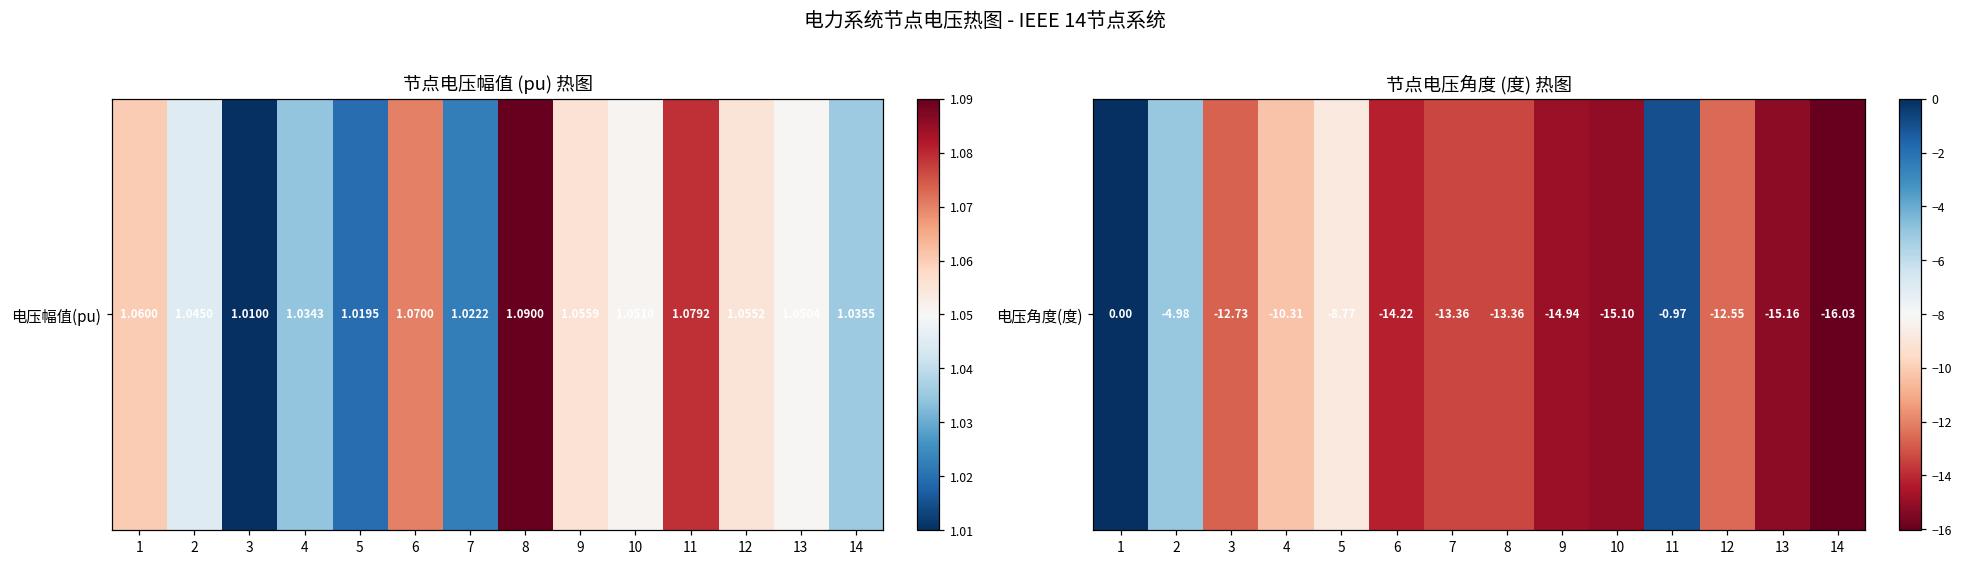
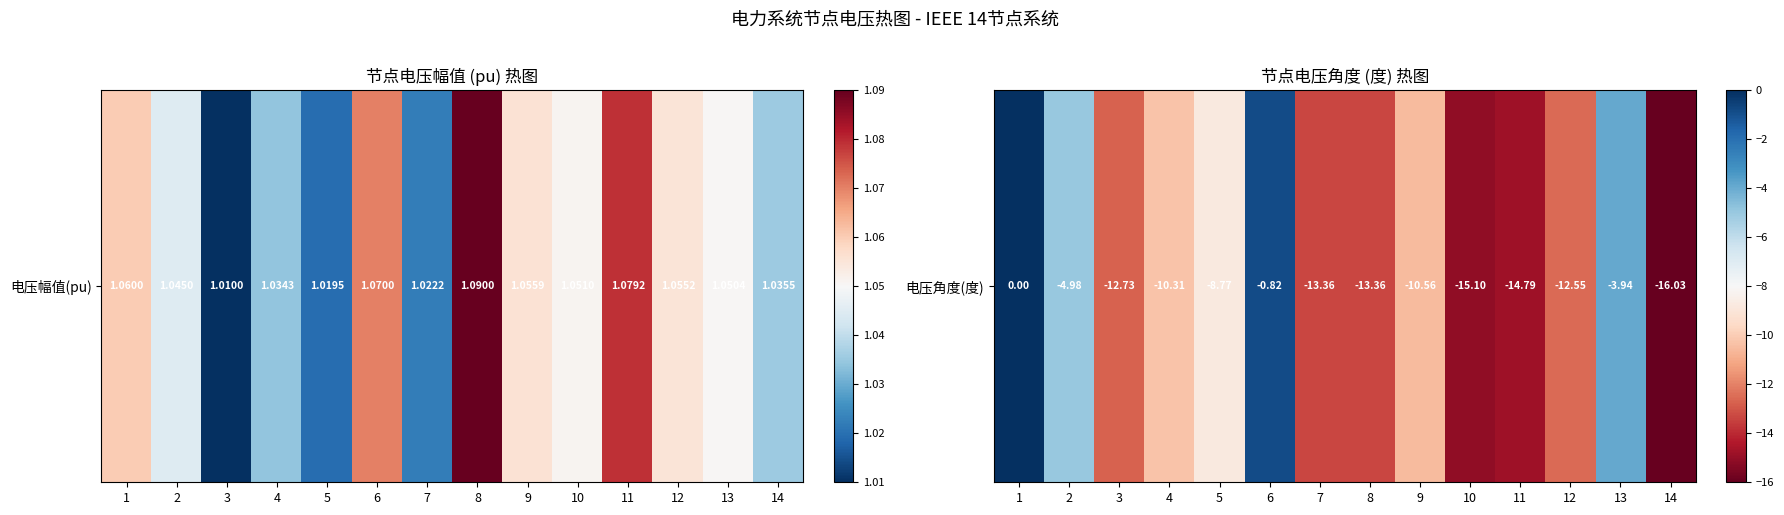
  {
    "节点电压幅值 (pu) 热图": {
      "电压幅值(pu)": {
        "1": 1.0600,
        "3": 1.0100,
        "4": 1.0343,
        "5": 1.0195,
        "6": 1.0700,
        "7": 1.0222,
        "8": 1.0900,
        "11": 1.0792,
        "14": 1.0355
      }
    },
    "节点电压角度 (度) 热图": {
      "电压角度(度)": {
        "1": 0.00,
        "2": -4.98,
        "3": -12.73,
        "4": -10.31,
-       "6": -14.22,
+       "6": -0.82,
        "7": -13.36,
        "8": -13.36,
-       "9": -14.94,
+       "9": -10.56,
        "10": -15.10,
-       "11": -0.97,
+       "11": -14.79,
        "12": -12.55,
-       "13": -15.16,
+       "13": -3.94,
        "14": -16.03
      }
    }
  }
